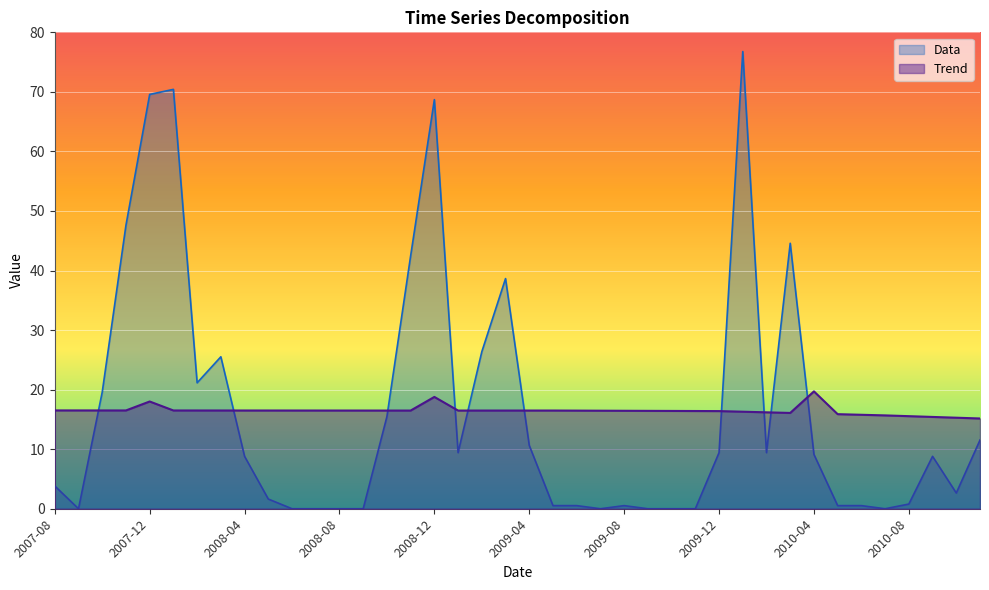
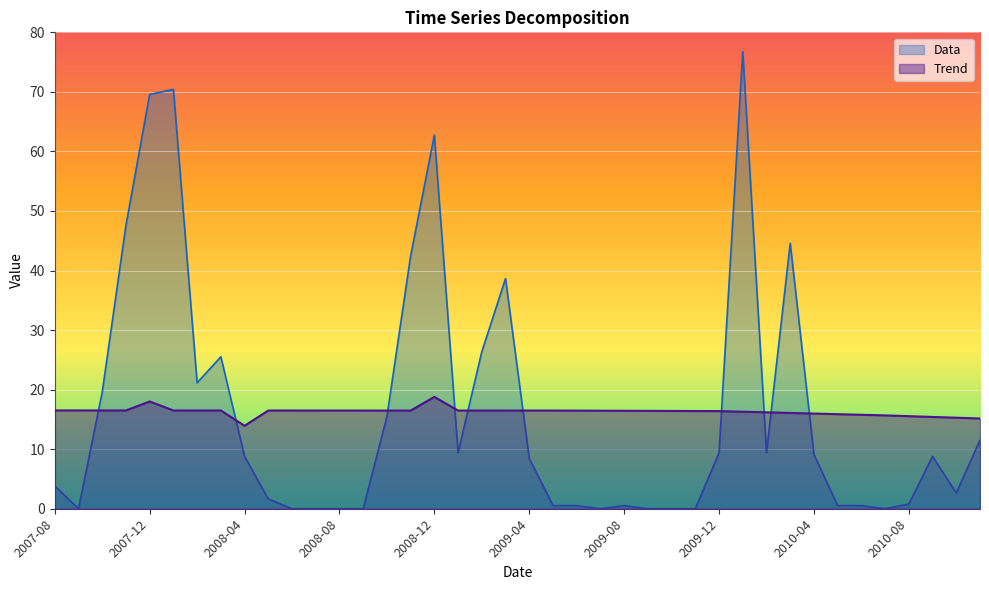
  {
    "Data": {
      "2007-08": 4,
      "2007-12": 70,
      "2008-04": 9,
      "2008-08": 0,
-     "2008-12": 69,
-     "2009-04": 11,
+     "2008-12": 63,
+     "2009-04": 8,
      "2009-08": 1,
      "2009-12": 9,
      "2010-04": 9,
      "2010-08": 1
    },
    "Trend": {
      "2007-08": 17,
      "2007-12": 18,
-     "2008-04": 16,
+     "2008-04": 14,
      "2008-08": 16,
      "2008-12": 19,
      "2009-04": 16,
      "2009-08": 16,
      "2009-12": 16,
-     "2010-04": 20,
+     "2010-04": 16,
      "2010-08": 16
    }
  }
